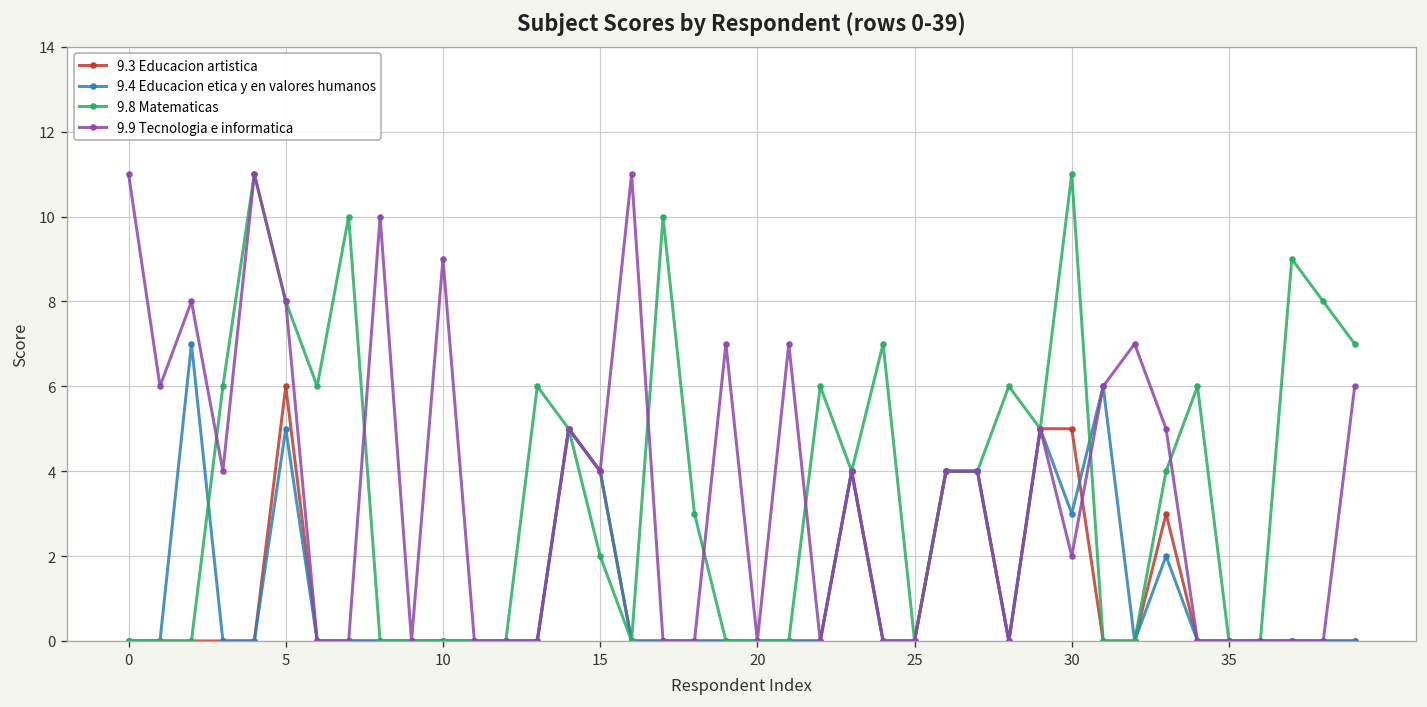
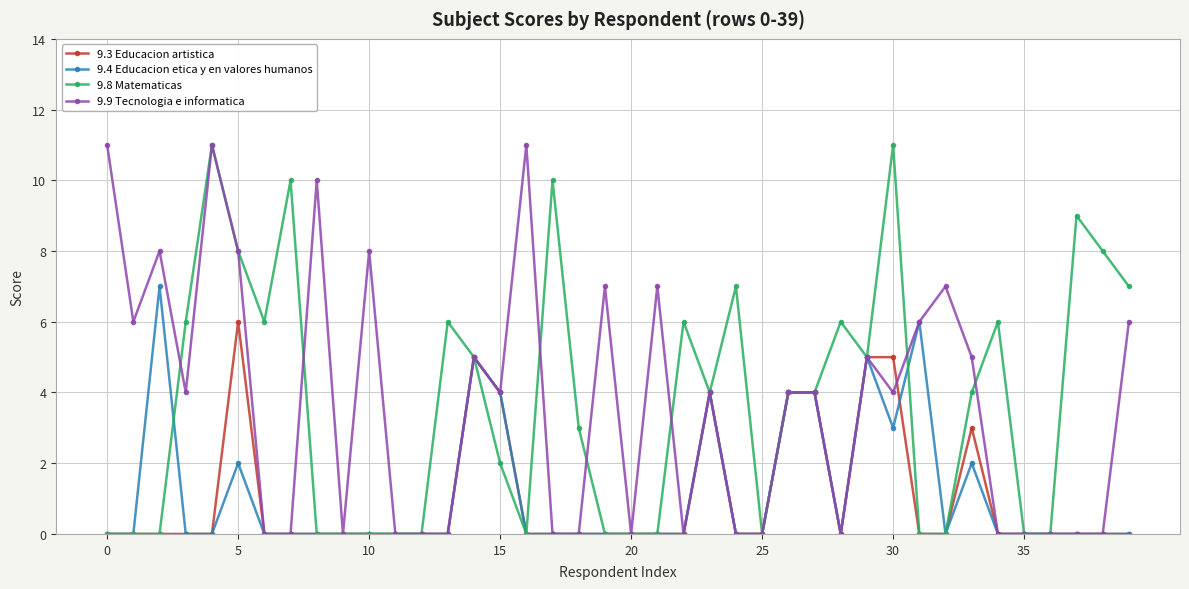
  {
    "9.3 Educacion artistica": {
      "5": 6,
      "30": 5
    },
    "9.4 Educacion etica y en valores humanos": {
-     "5": 5,
+     "5": 2,
      "30": 3
    },
    "9.8 Matematicas": {
      "15": 2,
      "30": 11
    },
    "9.9 Tecnologia e informatica": {
      "0": 11,
-     "10": 9,
-     "30": 2
+     "10": 8,
+     "30": 4
    }
  }
